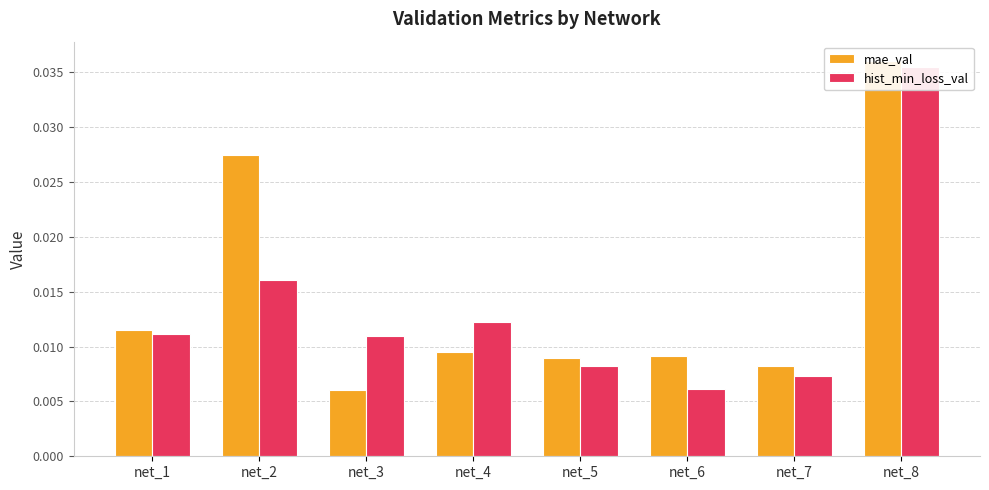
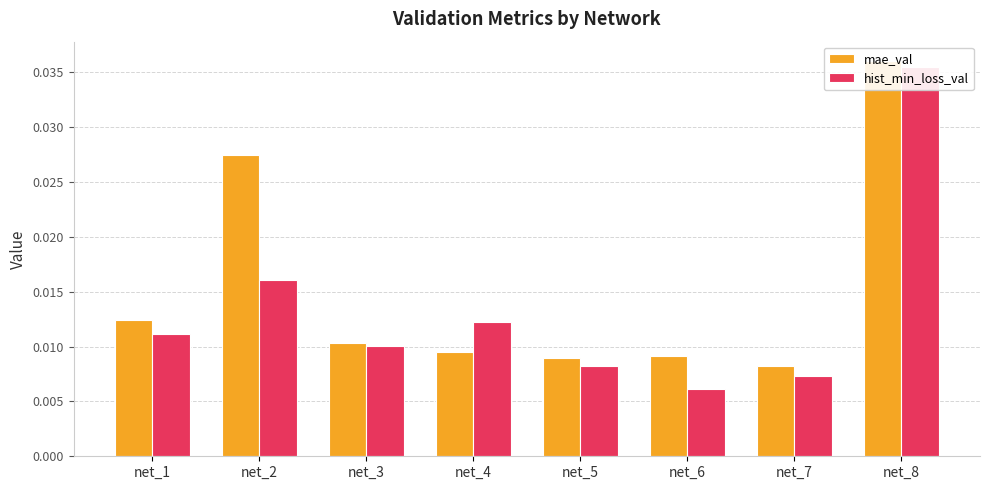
  {
    "mae_val": {
-     "net_1": 0.0115,
+     "net_1": 0.0124,
      "net_2": 0.0274,
-     "net_3": 0.0060,
+     "net_3": 0.0103,
      "net_4": 0.0095,
      "net_5": 0.0089,
      "net_6": 0.0091,
      "net_7": 0.0083
    },
    "hist_min_loss_val": {
      "net_1": 0.0112,
      "net_2": 0.0160,
-     "net_3": 0.0109,
+     "net_3": 0.0100,
      "net_4": 0.0122,
      "net_5": 0.0082,
      "net_6": 0.0062,
      "net_7": 0.0073
    }
  }
